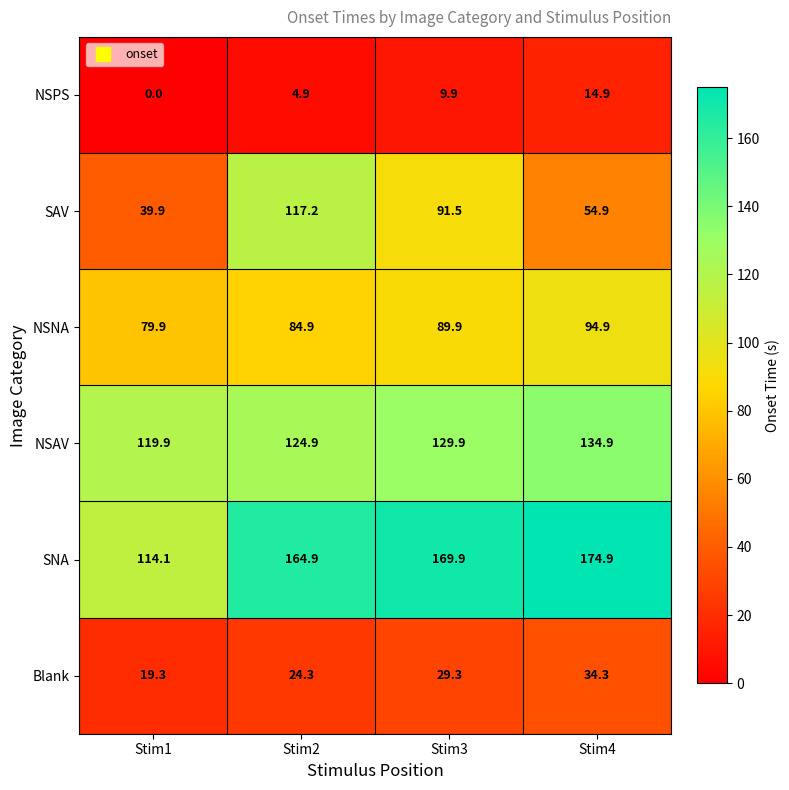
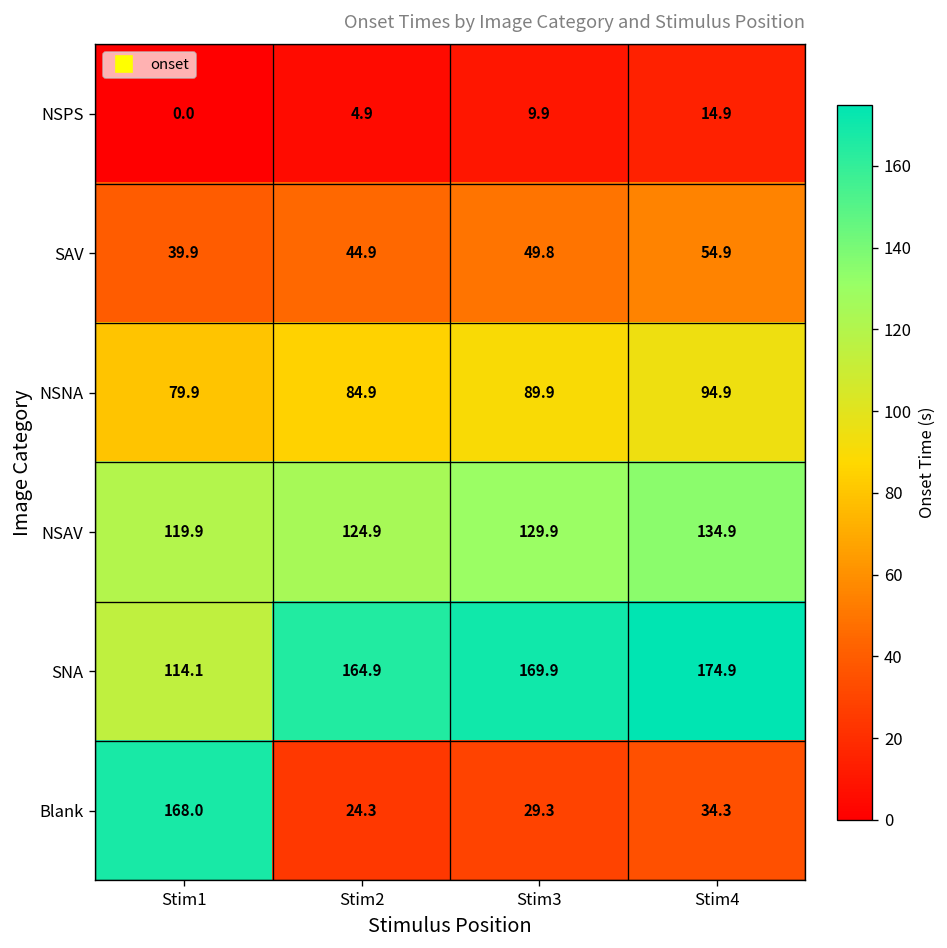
  {
    "NSPS": {
      "Stim1": 0.0,
      "Stim2": 4.9,
      "Stim3": 9.9,
      "Stim4": 14.9
    },
    "SAV": {
      "Stim1": 39.9,
-     "Stim2": 117.2,
-     "Stim3": 91.5,
+     "Stim2": 44.9,
+     "Stim3": 49.8,
      "Stim4": 54.9
    },
    "NSNA": {
      "Stim1": 79.9,
      "Stim2": 84.9,
      "Stim3": 89.9,
      "Stim4": 94.9
    },
    "NSAV": {
      "Stim1": 119.9,
      "Stim2": 124.9,
      "Stim3": 129.9,
      "Stim4": 134.9
    },
    "SNA": {
      "Stim1": 114.1,
      "Stim2": 164.9,
      "Stim3": 169.9,
      "Stim4": 174.9
    },
    "Blank": {
-     "Stim1": 19.3,
+     "Stim1": 168.0,
      "Stim2": 24.3,
      "Stim3": 29.3,
      "Stim4": 34.3
    }
  }
